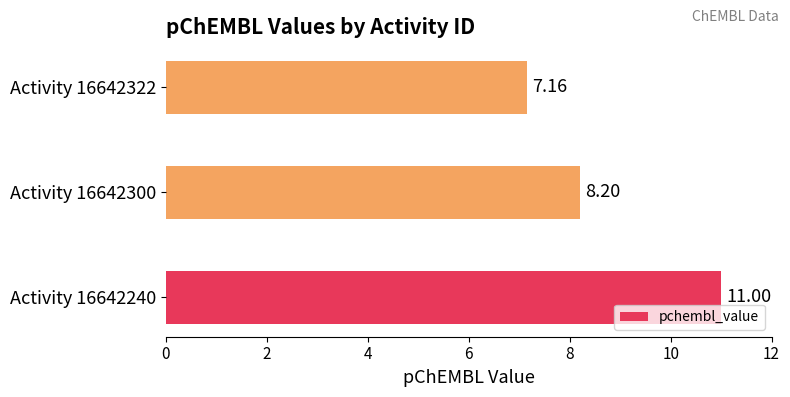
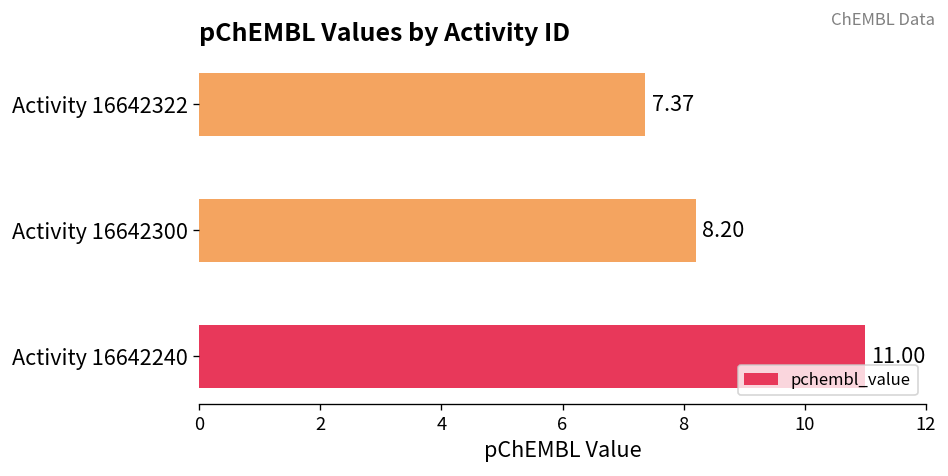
  {
-   "Activity 16642322": 7.16,
+   "Activity 16642322": 7.37,
    "Activity 16642300": 8.20
  }
